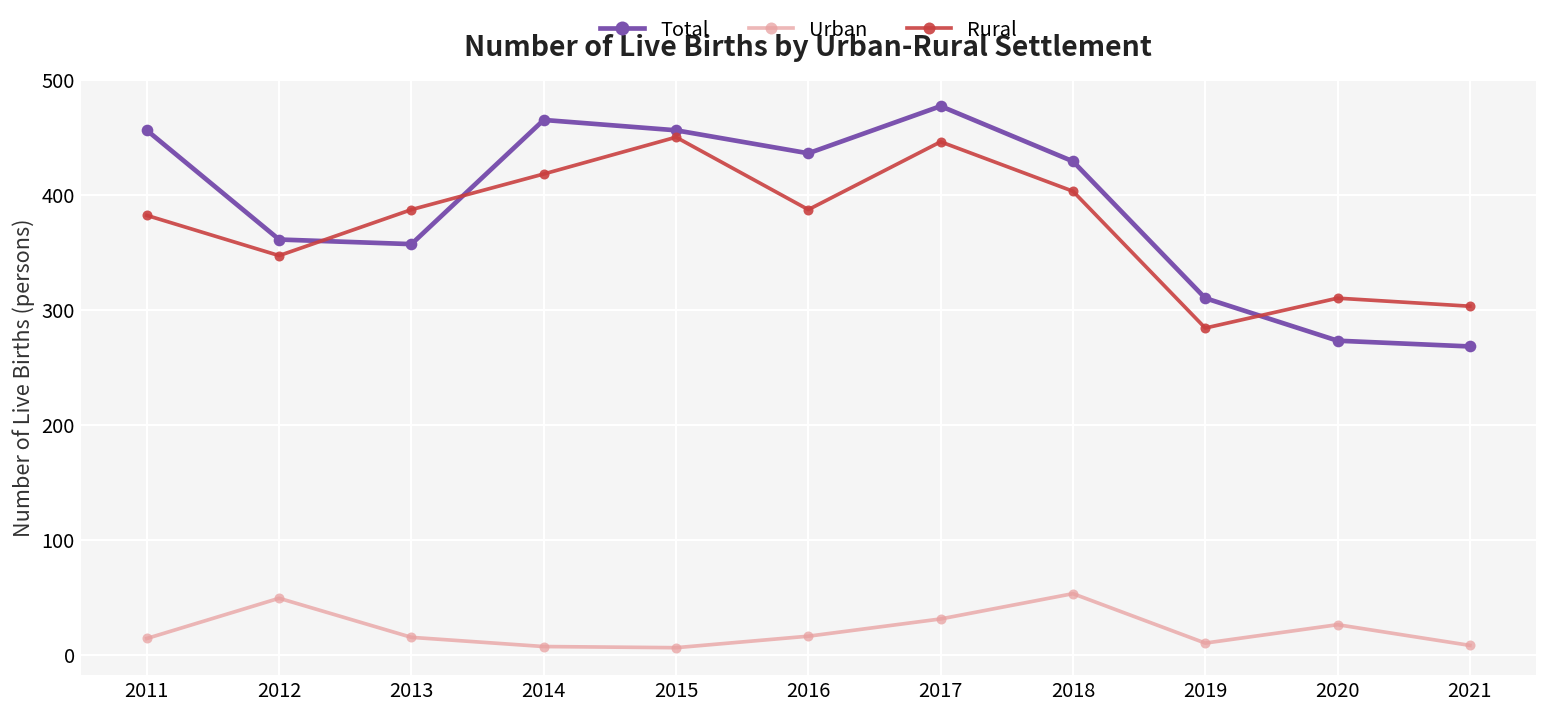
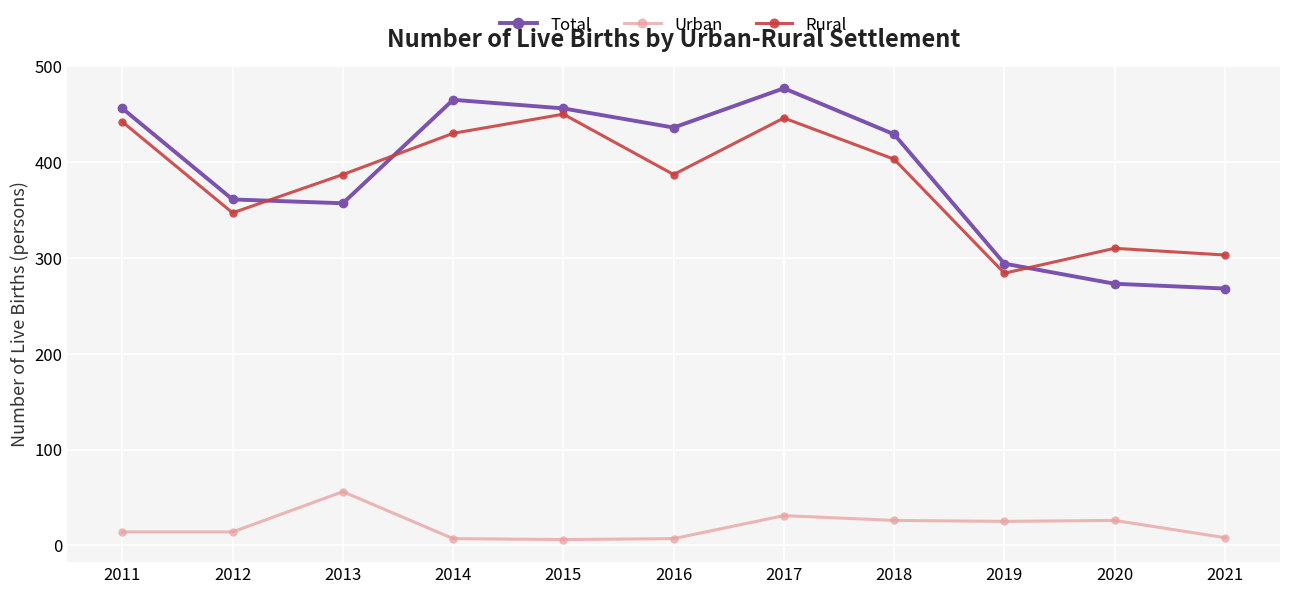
  {
    "Total": {
      "2011": 460,
      "2012": 360,
      "2013": 360,
      "2014": 470,
      "2015": 460,
      "2016": 440,
      "2017": 480,
      "2018": 430,
-     "2019": 310,
+     "2019": 290,
      "2020": 270,
      "2021": 270
    },
    "Urban": {
      "2011": 10,
-     "2012": 50,
-     "2013": 20,
+     "2012": 10,
+     "2013": 60,
      "2014": 10,
      "2015": 10,
-     "2016": 20,
+     "2016": 10,
      "2017": 30,
-     "2018": 50,
-     "2019": 10,
+     "2018": 30,
+     "2019": 30,
      "2020": 30,
      "2021": 10
    },
    "Rural": {
-     "2011": 380,
+     "2011": 440,
      "2012": 350,
      "2013": 390,
-     "2014": 420,
+     "2014": 430,
      "2015": 450,
      "2016": 390,
      "2017": 450,
      "2018": 400,
      "2019": 280,
      "2020": 310,
      "2021": 300
    }
  }
